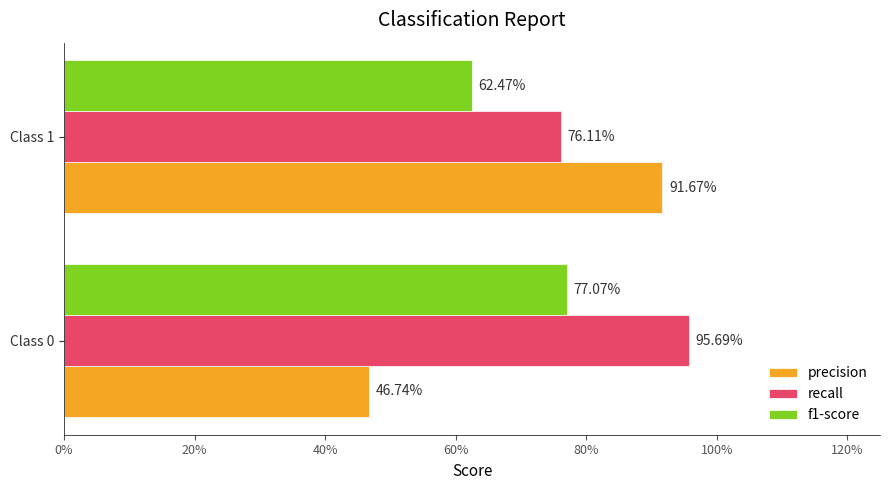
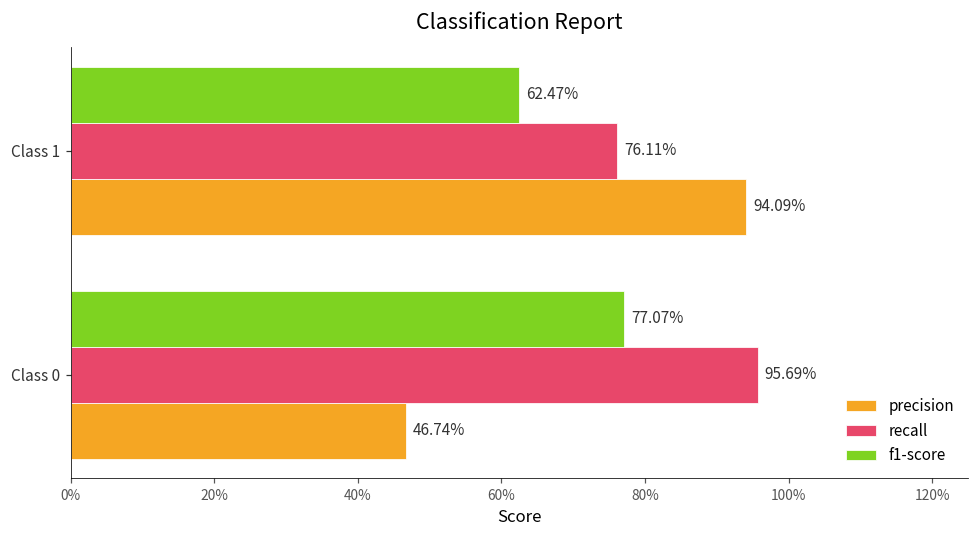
  {
    "precision": {
-     "Class 1": "91.67%",
+     "Class 1": "94.09%",
      "Class 0": "46.74%"
    },
    "recall": {
      "Class 1": "76.11%",
      "Class 0": "95.69%"
    },
    "f1-score": {
      "Class 1": "62.47%",
      "Class 0": "77.07%"
    }
  }
